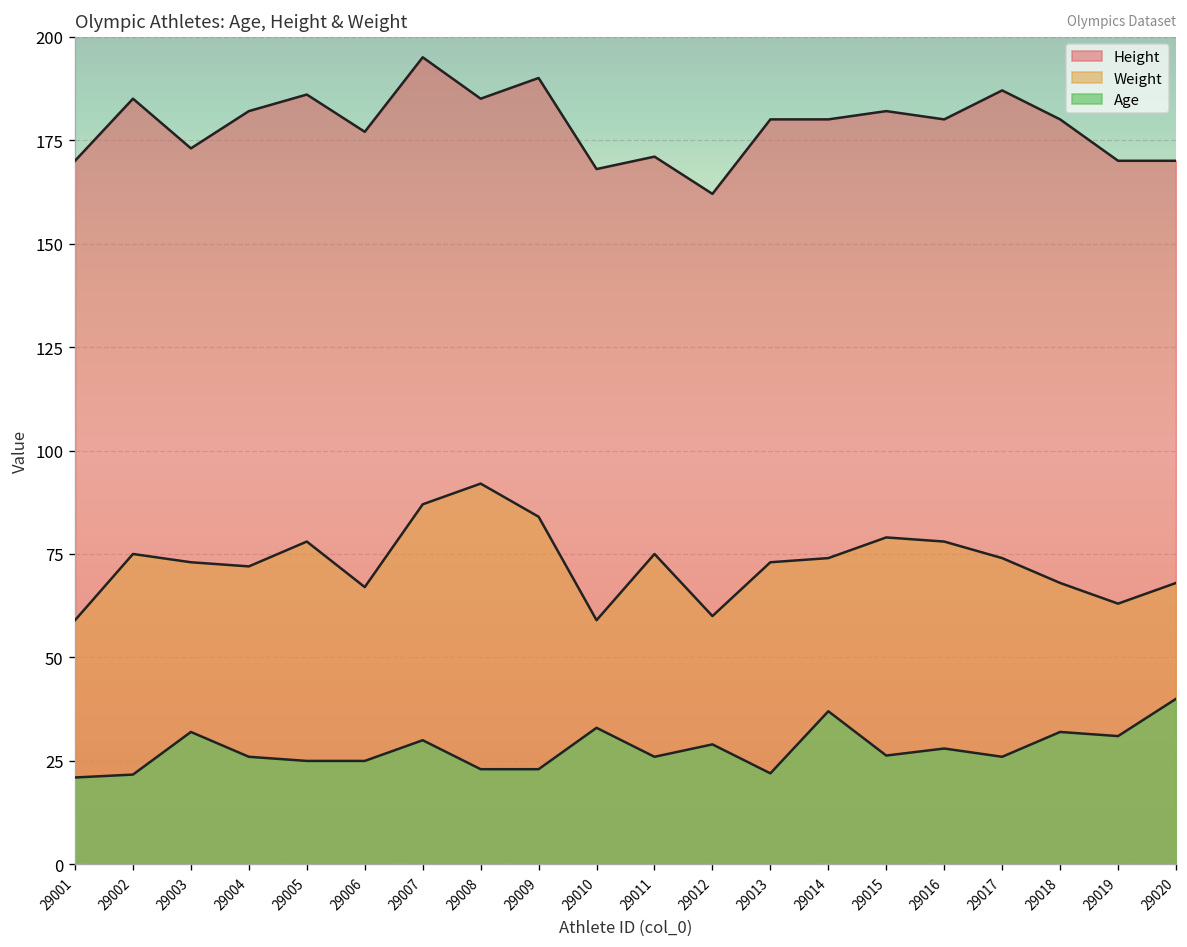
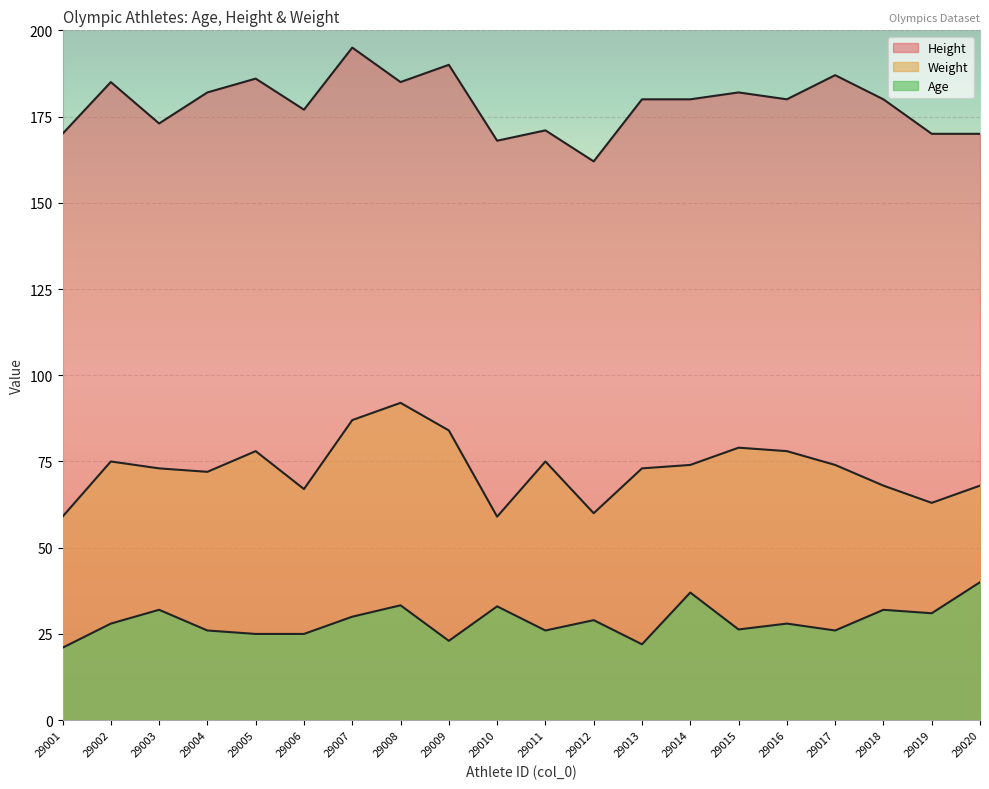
  {
    "Age": {
      "29001": 21,
-     "29002": 22,
+     "29002": 28,
      "29003": 32,
      "29004": 26,
      "29005": 25,
      "29006": 25,
      "29007": 30,
-     "29008": 23,
+     "29008": 33,
      "29009": 23,
      "29010": 33,
      "29011": 26,
      "29012": 29,
      "29013": 22,
      "29014": 37,
      "29015": 26,
      "29016": 28,
      "29017": 26,
      "29018": 32,
      "29019": 31,
      "29020": 40
    }
  }
